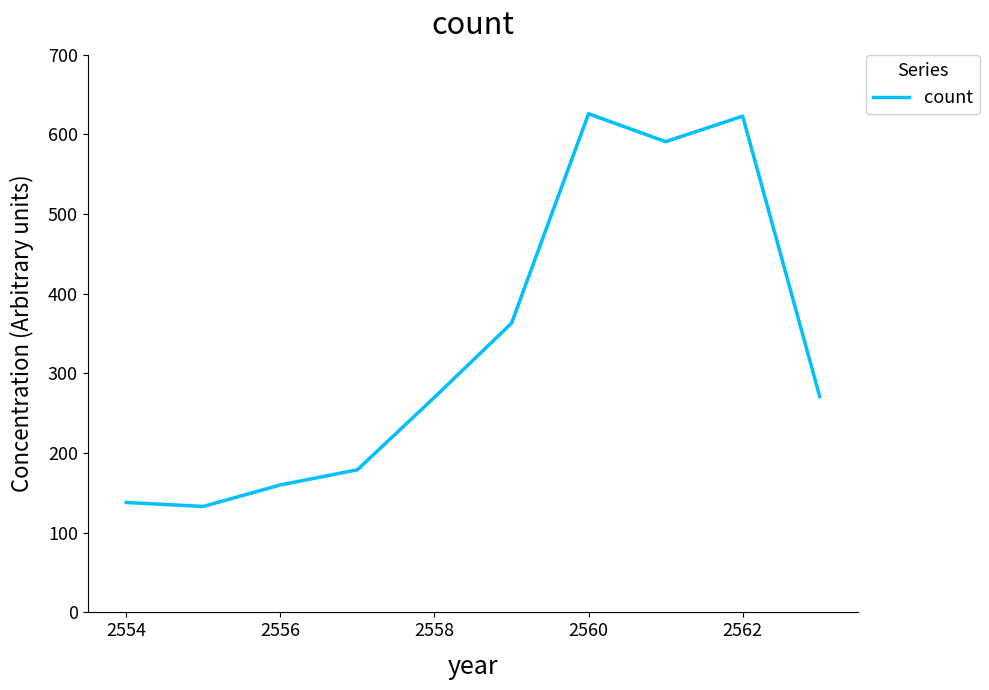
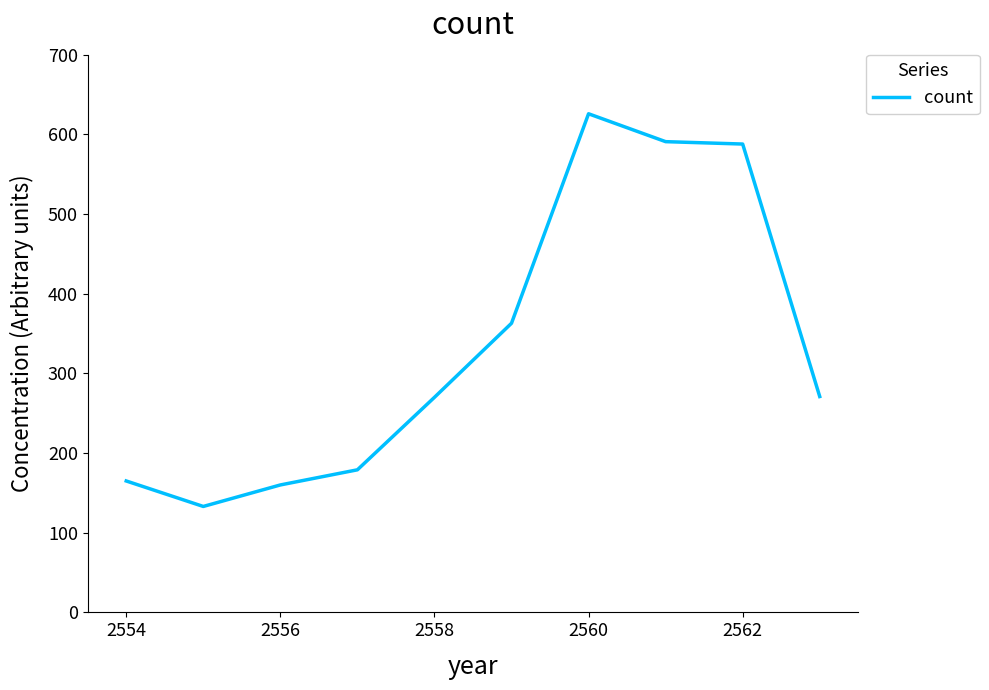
  {
-   "2554": 140,
+   "2554": 170,
    "2556": 160,
    "2558": 270,
    "2560": 630,
-   "2562": 620
+   "2562": 590
  }
